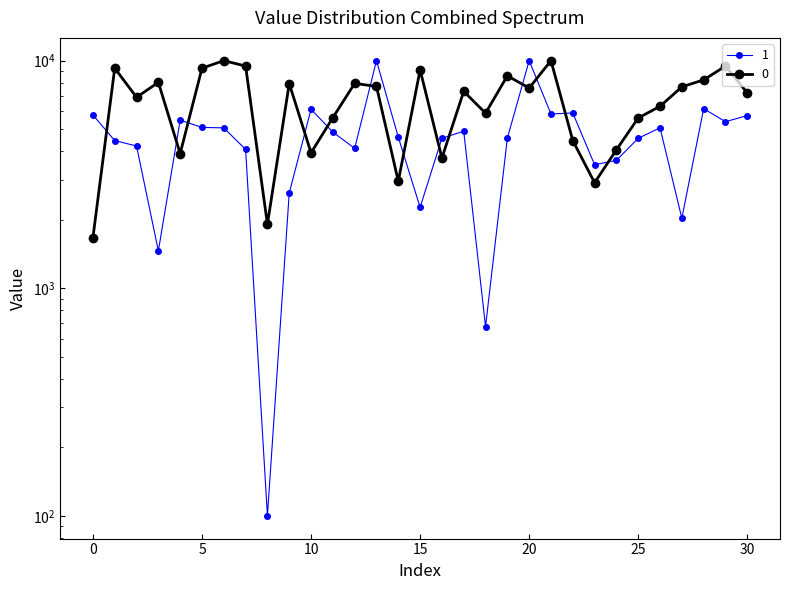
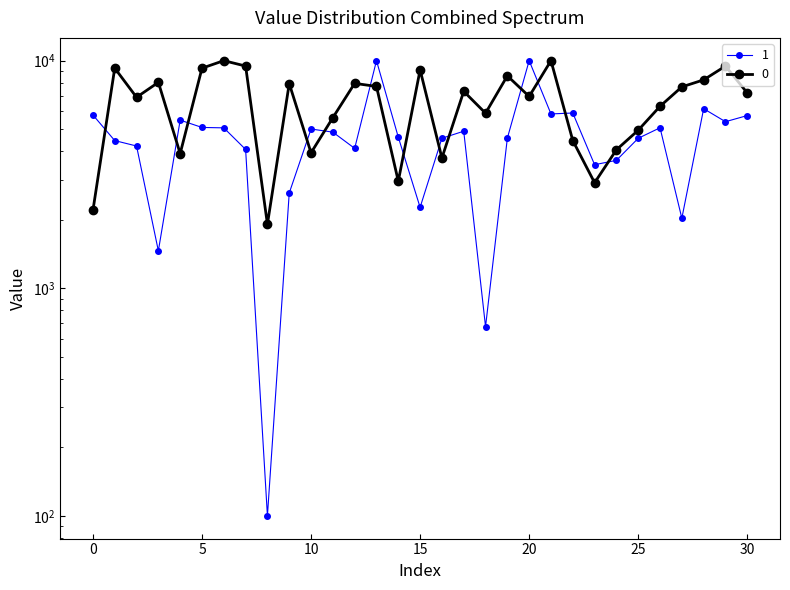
  {
    "1": {
      "0": 5800,
      "5": 5100,
-     "10": 6100,
+     "10": 5000,
      "15": 2300,
      "20": 10000,
      "25": 4600,
      "30": 5700
    },
    "0": {
-     "0": 1700,
+     "0": 2200,
      "5": 9300,
      "10": 3900,
      "15": 9100,
-     "20": 7600,
-     "25": 5600,
+     "20": 7000,
+     "25": 4900,
      "30": 7200
    }
  }
